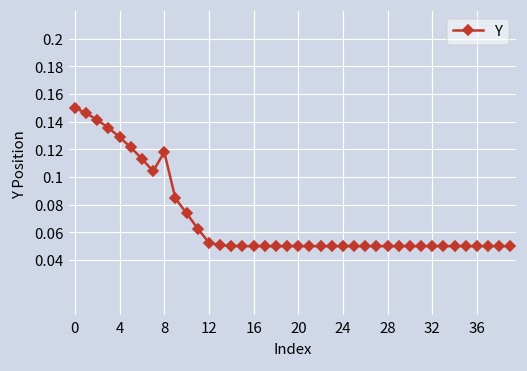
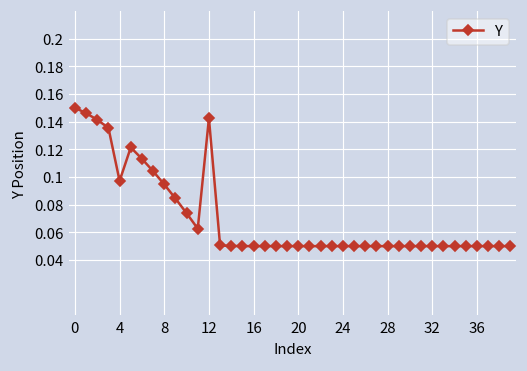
  {
    "0": 0.150,
-   "4": 0.129,
-   "8": 0.118,
-   "12": 0.053,
+   "4": 0.097,
+   "8": 0.095,
+   "12": 0.142,
    "16": 0.050,
    "20": 0.050,
    "24": 0.050,
    "28": 0.050,
    "32": 0.050,
    "36": 0.050
  }
